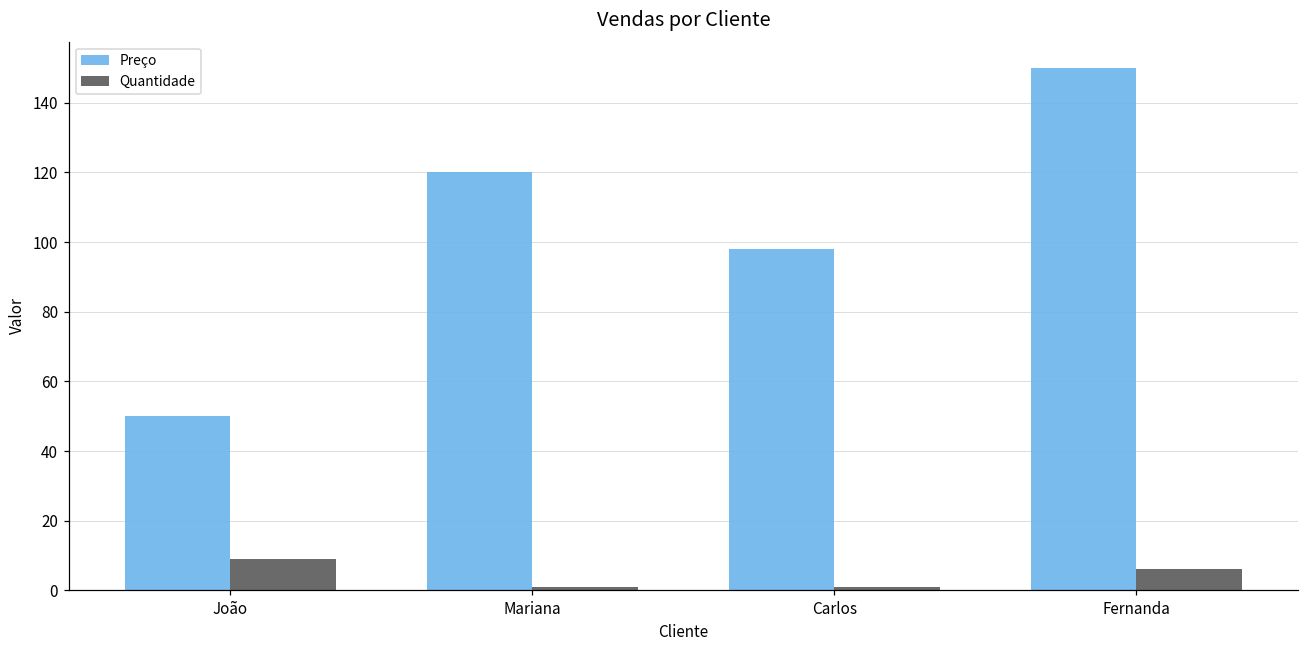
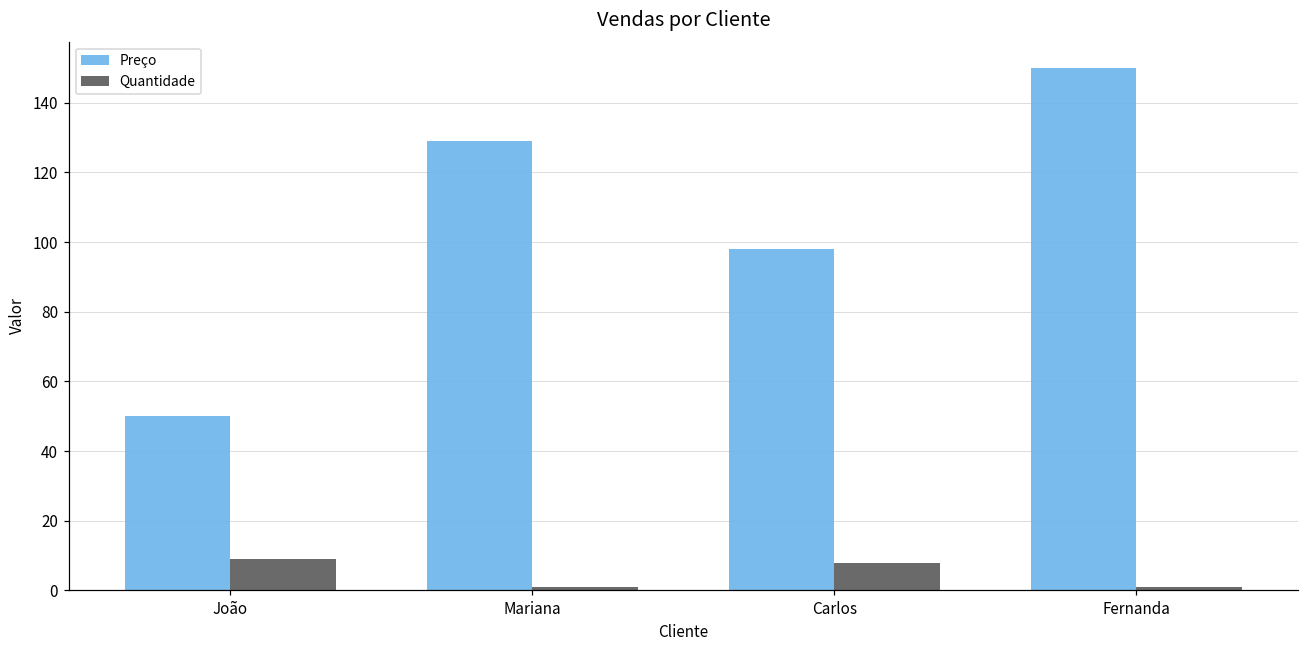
  {
    "Preço": {
      "João": 50,
-     "Mariana": 120,
+     "Mariana": 129,
      "Carlos": 98,
      "Fernanda": 150
    },
    "Quantidade": {
      "João": 9,
      "Mariana": 1,
-     "Carlos": 1,
-     "Fernanda": 6
+     "Carlos": 8,
+     "Fernanda": 1
    }
  }
